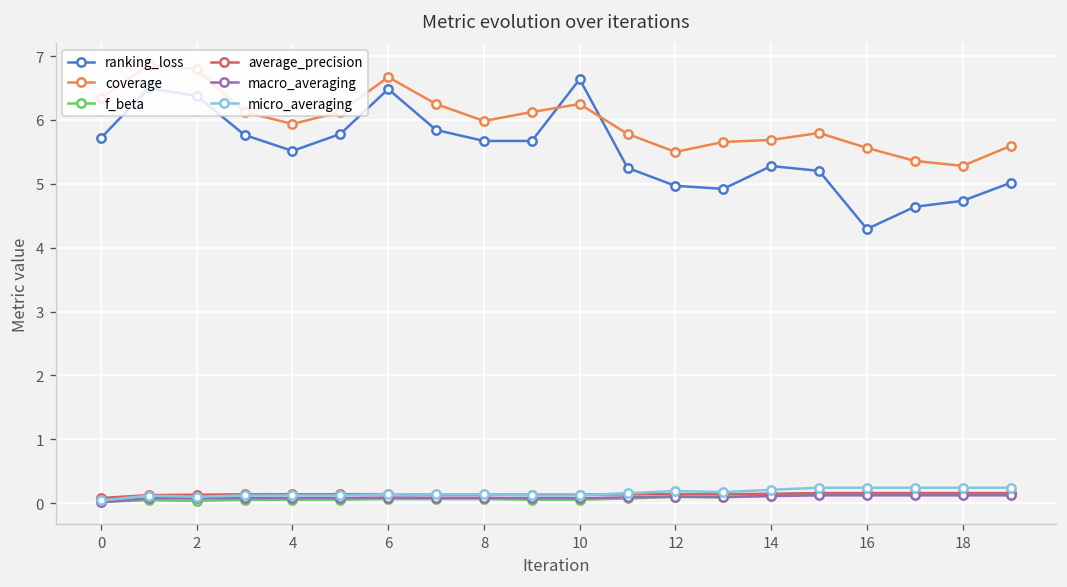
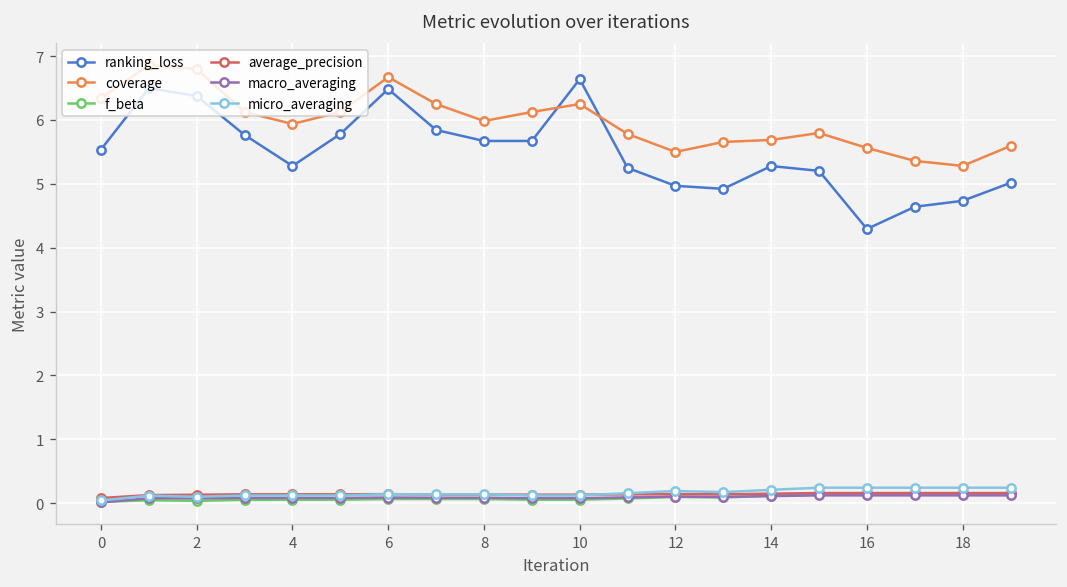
  {
    "ranking_loss": {
-     "0": 5.7,
-     "4": 5.5,
+     "0": 5.5,
+     "4": 5.3,
      "6": 6.5,
      "8": 5.7,
      "10": 6.6,
      "12": 5.0,
      "14": 5.3,
      "16": 4.3,
      "18": 4.7
    },
    "micro_averaging": {
      "12": 0.2,
      "14": 0.2,
      "16": 0.2,
      "18": 0.2
    }
  }
